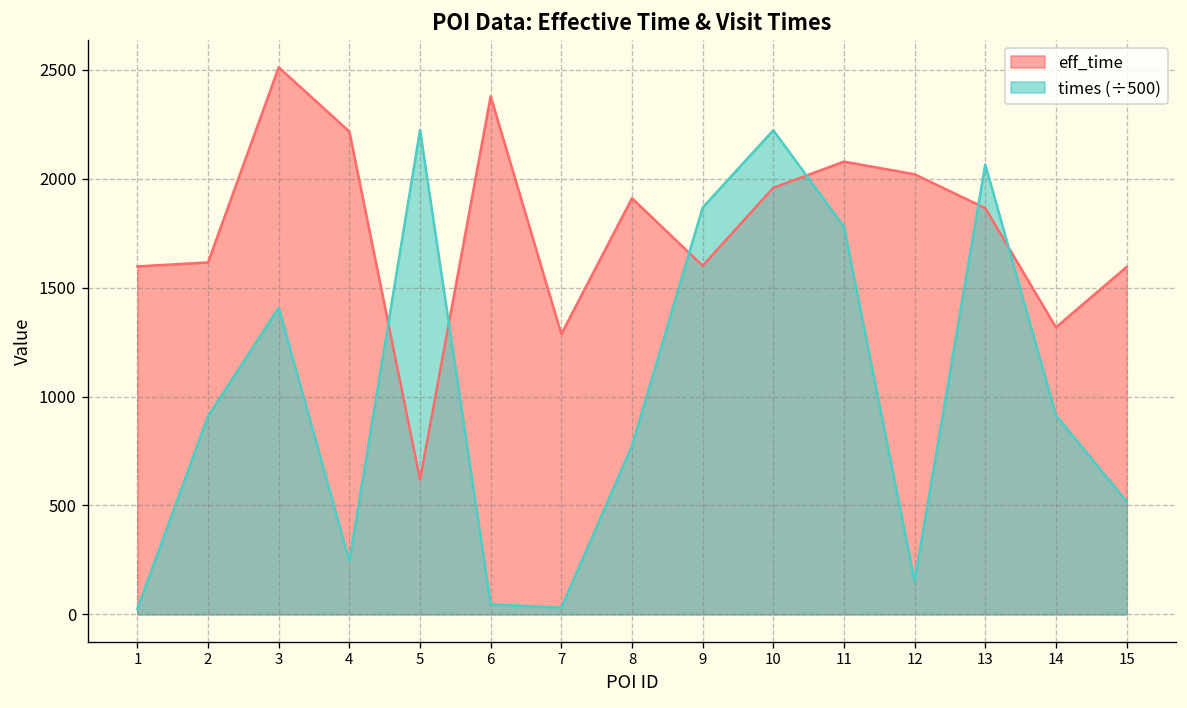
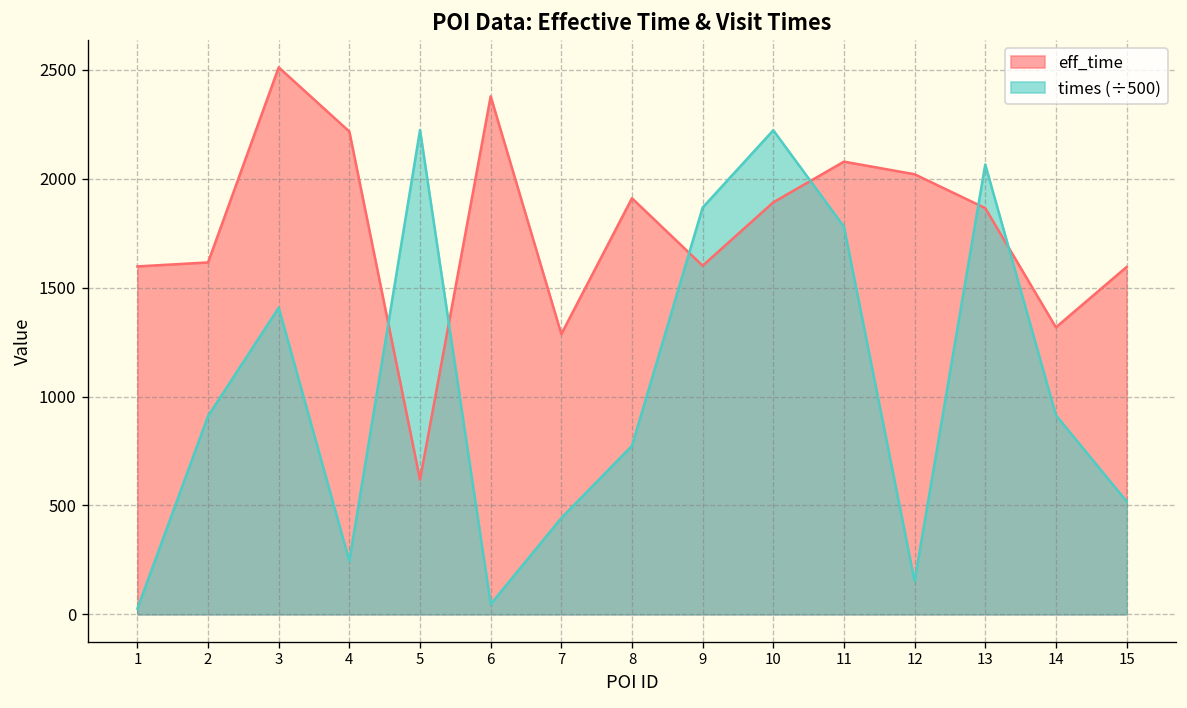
  {
    "eff_time": {
      "1": 1600,
      "2": 1620,
      "3": 2510,
      "4": 2220,
      "5": 620,
      "6": 2380,
      "7": 1290,
      "8": 1910,
      "9": 1600,
-     "10": 1960,
+     "10": 1890,
      "11": 2080,
      "12": 2020,
      "13": 1870,
      "14": 1320,
      "15": 1600
    },
    "times (÷500)": {
      "1": 30,
      "2": 910,
      "3": 1410,
      "4": 240,
      "5": 2220,
      "6": 50,
-     "7": 30,
+     "7": 440,
      "8": 770,
      "9": 1870,
      "10": 2220,
      "11": 1780,
      "12": 150,
      "13": 2070,
      "14": 910,
      "15": 520
    }
  }
